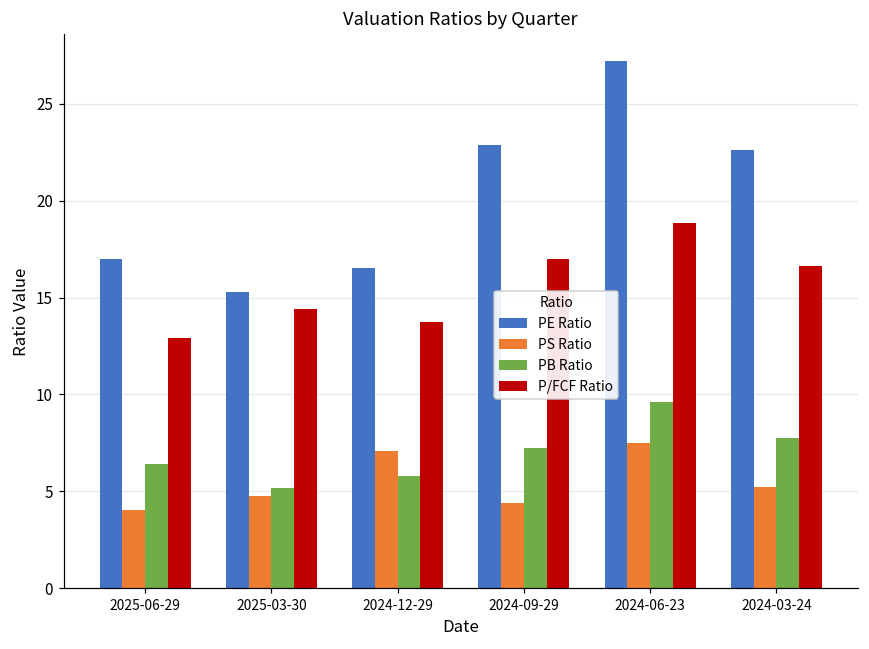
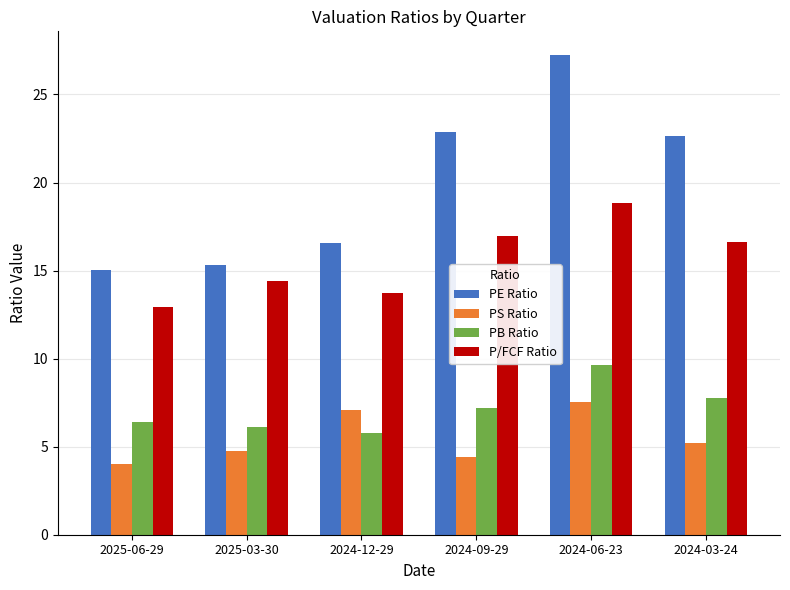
  {
    "PE Ratio": {
-     "2025-06-29": 17.0,
+     "2025-06-29": 15.0,
      "2025-03-30": 15.3,
      "2024-12-29": 16.6,
      "2024-09-29": 22.9,
      "2024-06-23": 27.2,
      "2024-03-24": 22.6
    },
    "PS Ratio": {
      "2025-06-29": 4.0,
      "2025-03-30": 4.8,
      "2024-12-29": 7.1,
      "2024-09-29": 4.4,
      "2024-06-23": 7.5,
      "2024-03-24": 5.2
    },
    "PB Ratio": {
      "2025-06-29": 6.4,
-     "2025-03-30": 5.2,
+     "2025-03-30": 6.1,
      "2024-12-29": 5.8,
      "2024-09-29": 7.2,
      "2024-06-23": 9.6,
      "2024-03-24": 7.8
    },
    "P/FCF Ratio": {
      "2025-06-29": 12.9,
      "2025-03-30": 14.4,
      "2024-12-29": 13.7,
      "2024-09-29": 17.0,
      "2024-06-23": 18.9,
      "2024-03-24": 16.6
    }
  }
